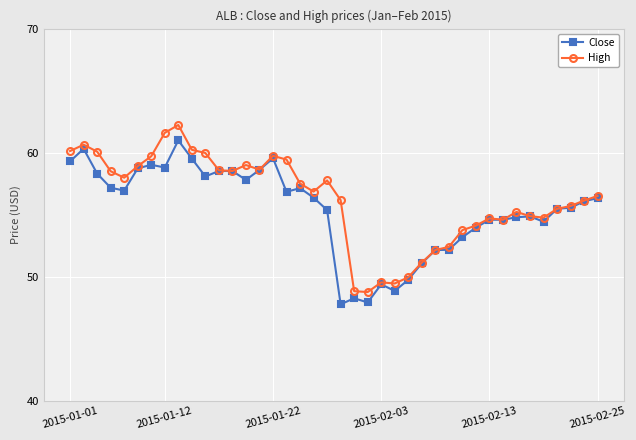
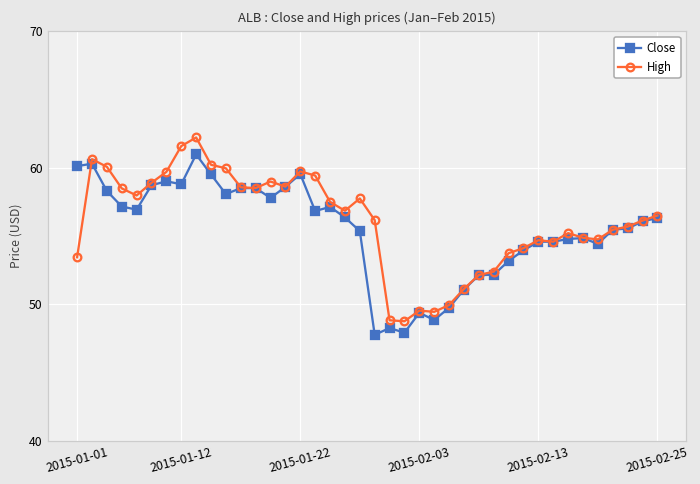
  {
    "Close": {
-     "2015-01-01": 59.3,
+     "2015-01-01": 60.1,
      "2015-01-12": 58.8
    },
    "High": {
-     "2015-01-01": 60.1,
+     "2015-01-01": 53.5,
      "2015-01-12": 61.6
    }
  }
